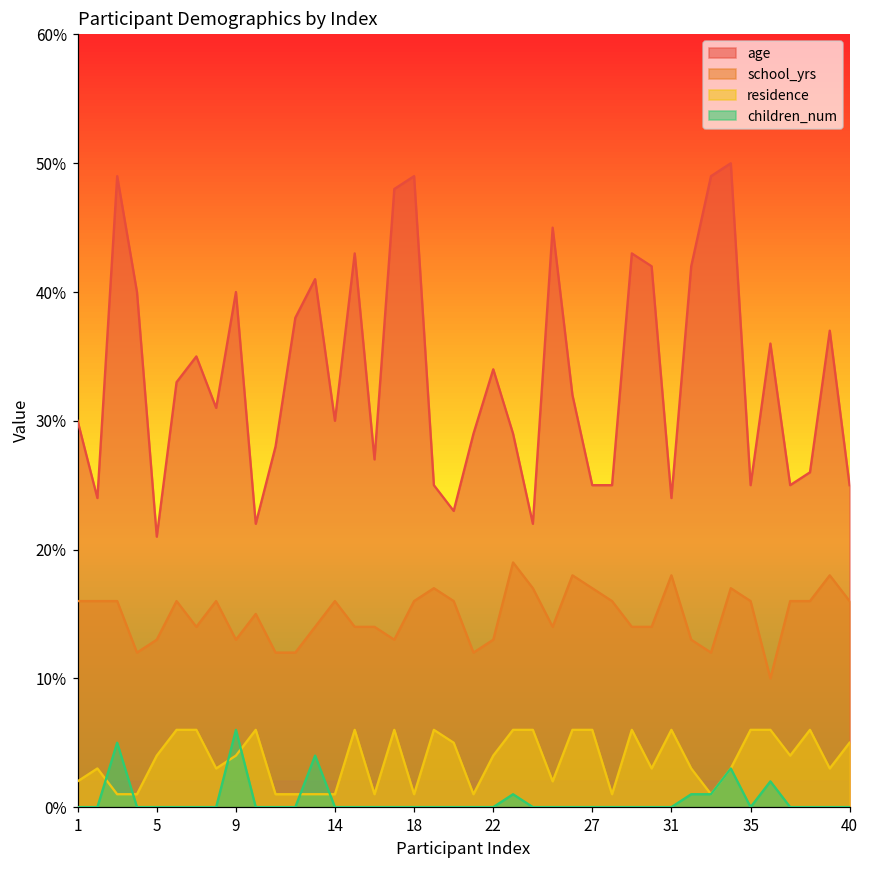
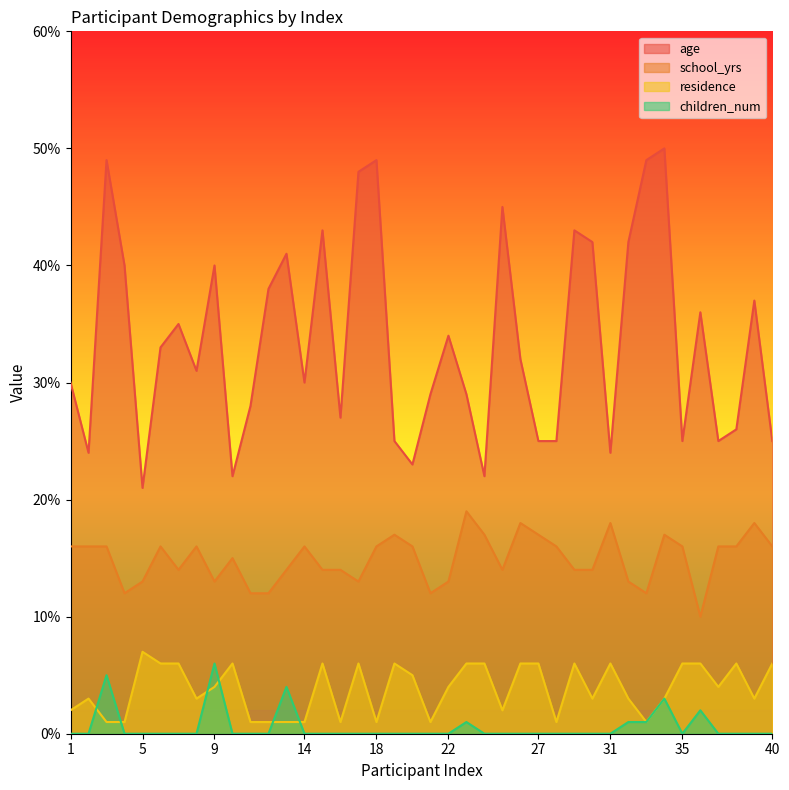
  {
    "residence": {
-     "5": "4%",
+     "5": "7%",
      "9": "4%",
      "22": "4%",
      "27": "6%",
      "31": "6%",
      "35": "6%",
-     "40": "5%"
+     "40": "6%"
    },
    "children_num": {
      "9": "6%"
    }
  }
